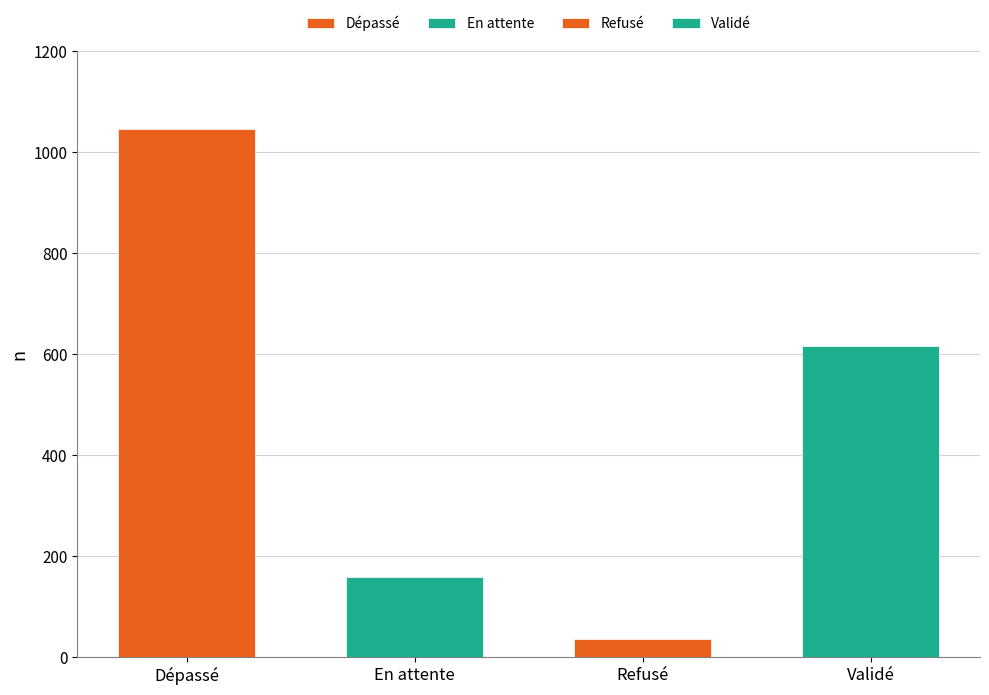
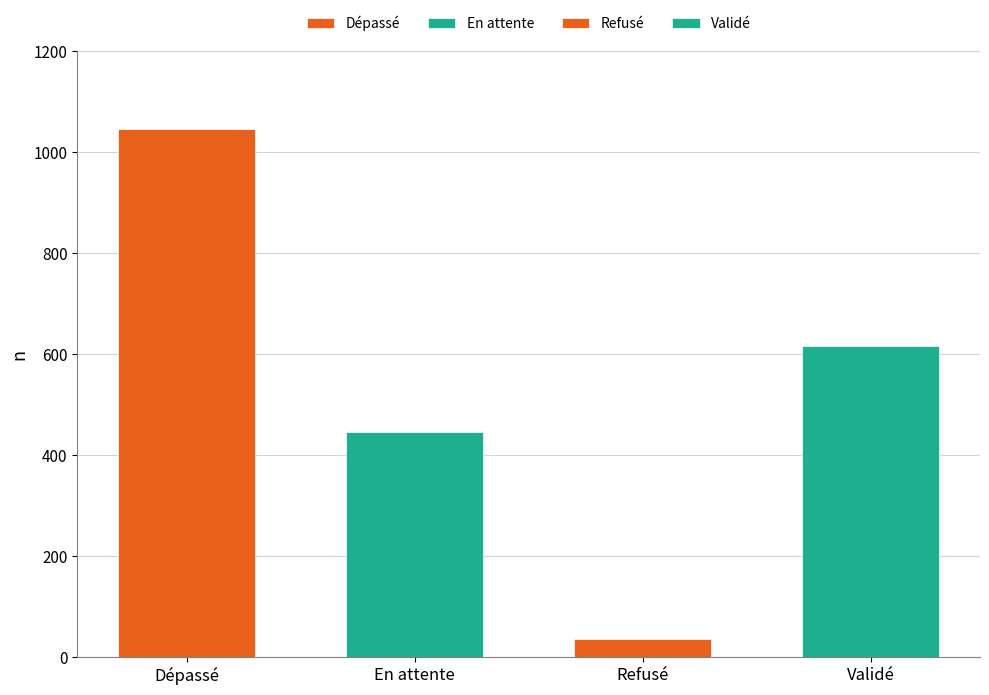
  {
    "Dépassé": 1050,
-   "En attente": 160,
+   "En attente": 450,
    "Refusé": 40,
    "Validé": 620
  }
